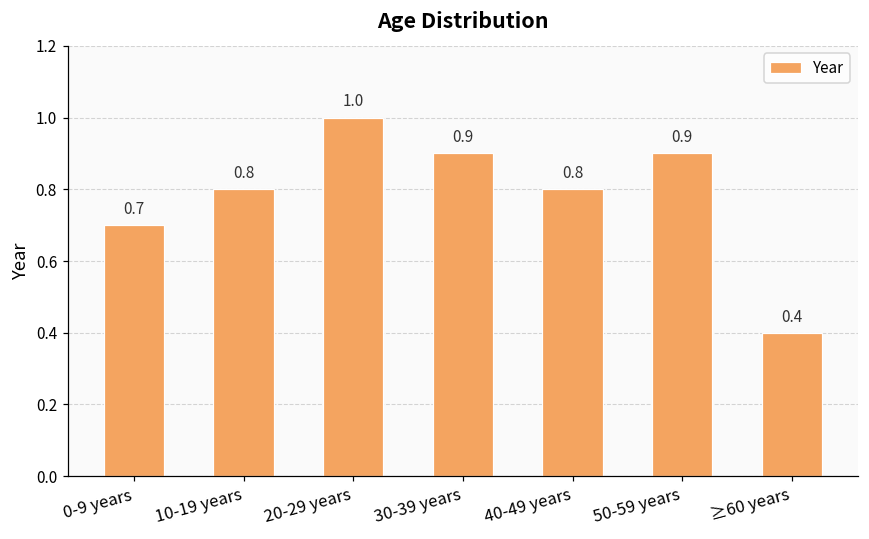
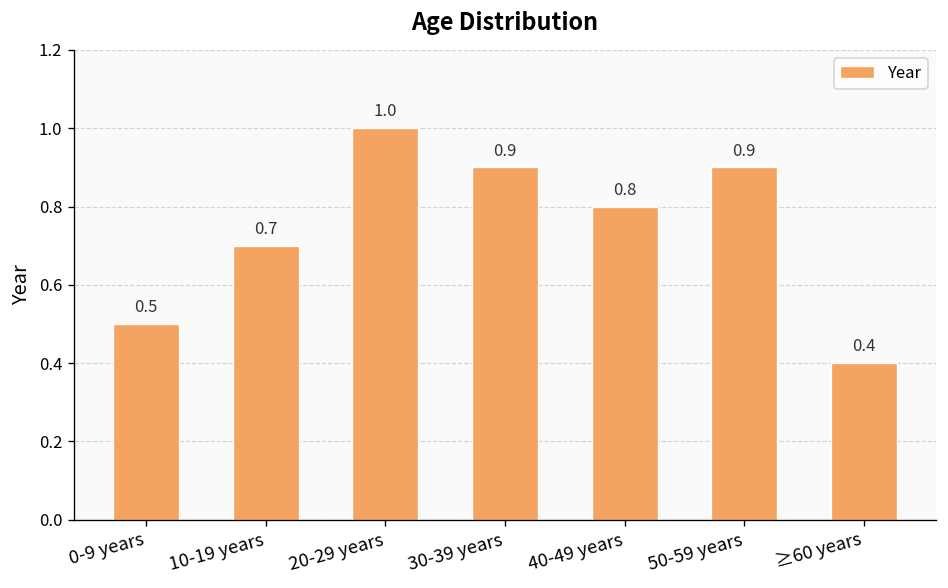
  {
-   "0-9 years": 0.7,
-   "10-19 years": 0.8,
+   "0-9 years": 0.5,
+   "10-19 years": 0.7,
    "20-29 years": 1.0,
    "30-39 years": 0.9,
    "40-49 years": 0.8,
    "50-59 years": 0.9,
    "≥60 years": 0.4
  }
